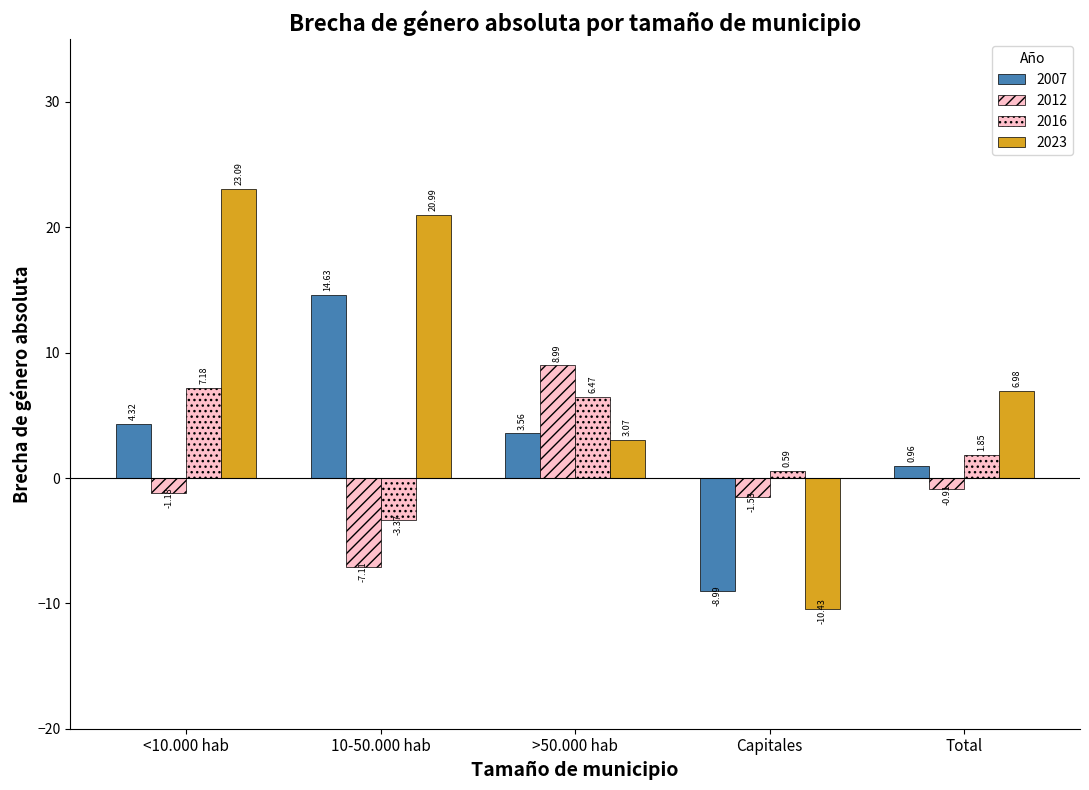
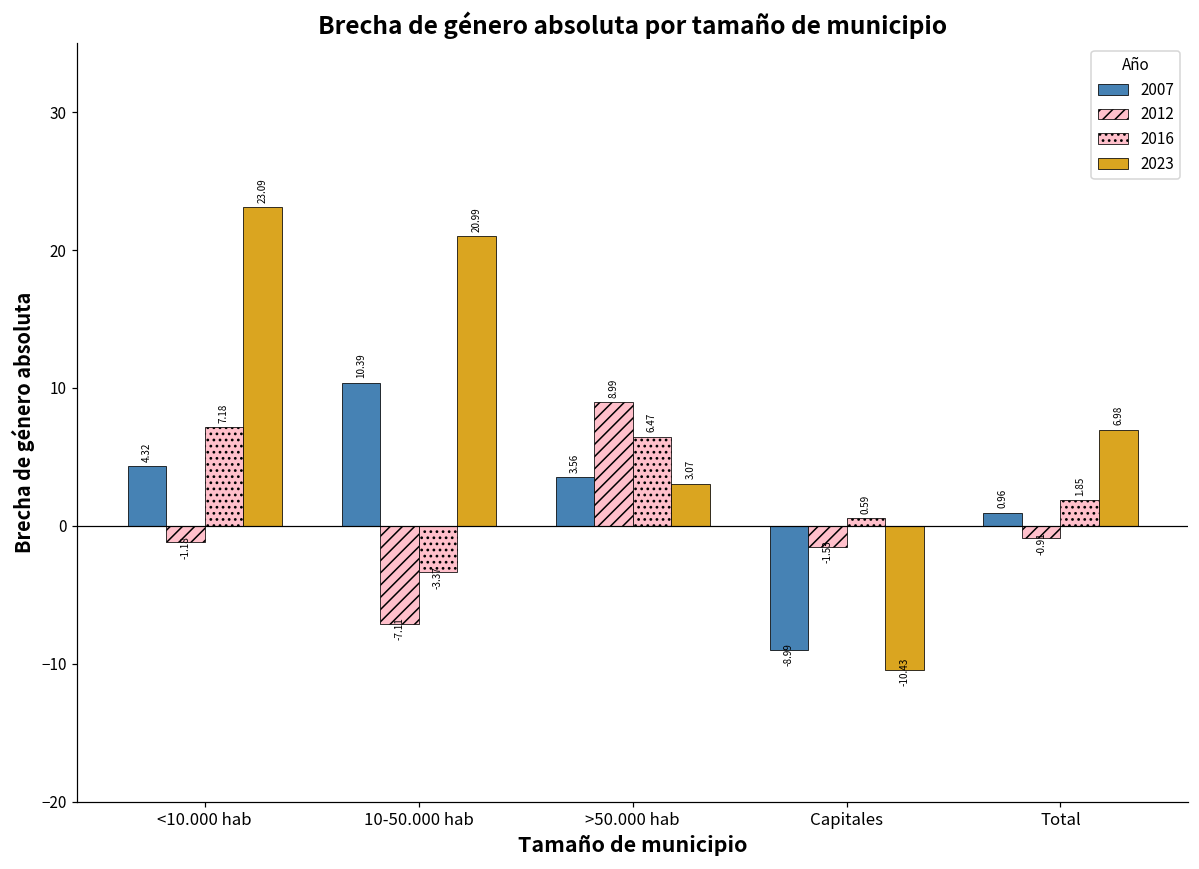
  {
    "2007": {
      "<10.000 hab": 4.32,
-     "10-50.000 hab": 14.63,
+     "10-50.000 hab": 10.39,
      ">50.000 hab": 3.56,
      "Capitales": -8.99,
      "Total": 0.96
    },
    "2023": {
      "<10.000 hab": 23.09,
      "10-50.000 hab": 20.99,
      ">50.000 hab": 3.07,
      "Capitales": -10.43,
      "Total": 6.98
    }
  }
